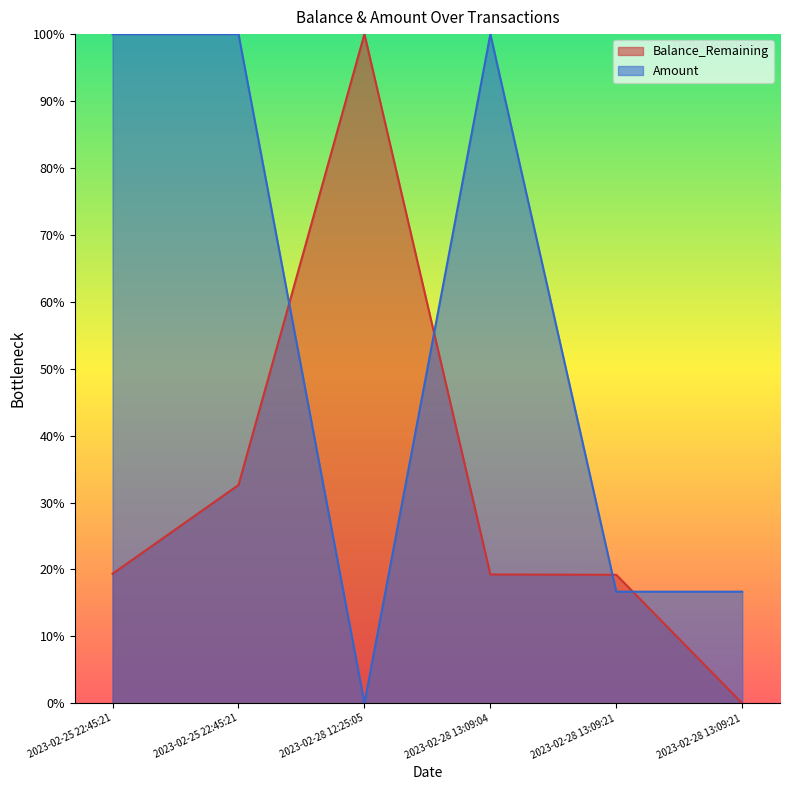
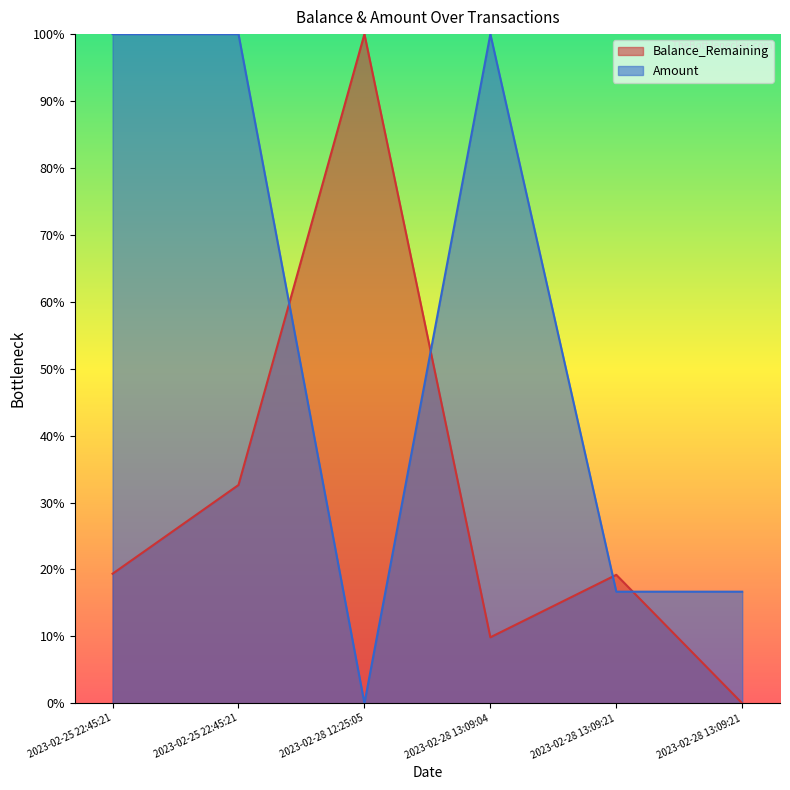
  {
    "Balance_Remaining": {
      "2023-02-28 12:25:05": "100%",
-     "2023-02-28 13:09:04": "19%"
+     "2023-02-28 13:09:04": "10%"
    },
    "Amount": {
      "2023-02-28 12:25:05": "0%",
      "2023-02-28 13:09:04": "100%"
    }
  }
